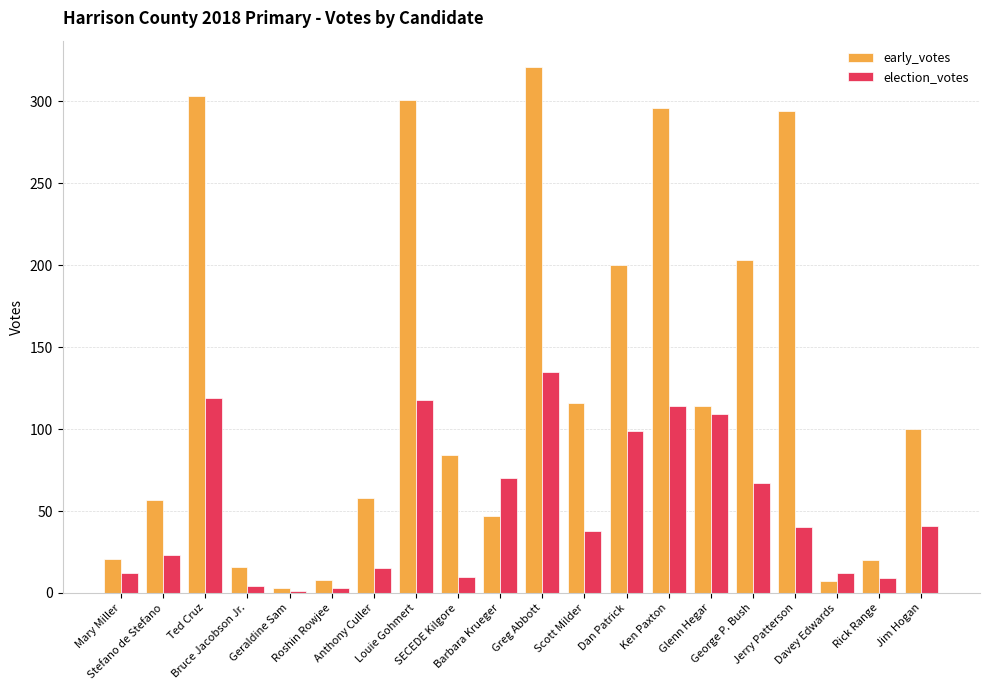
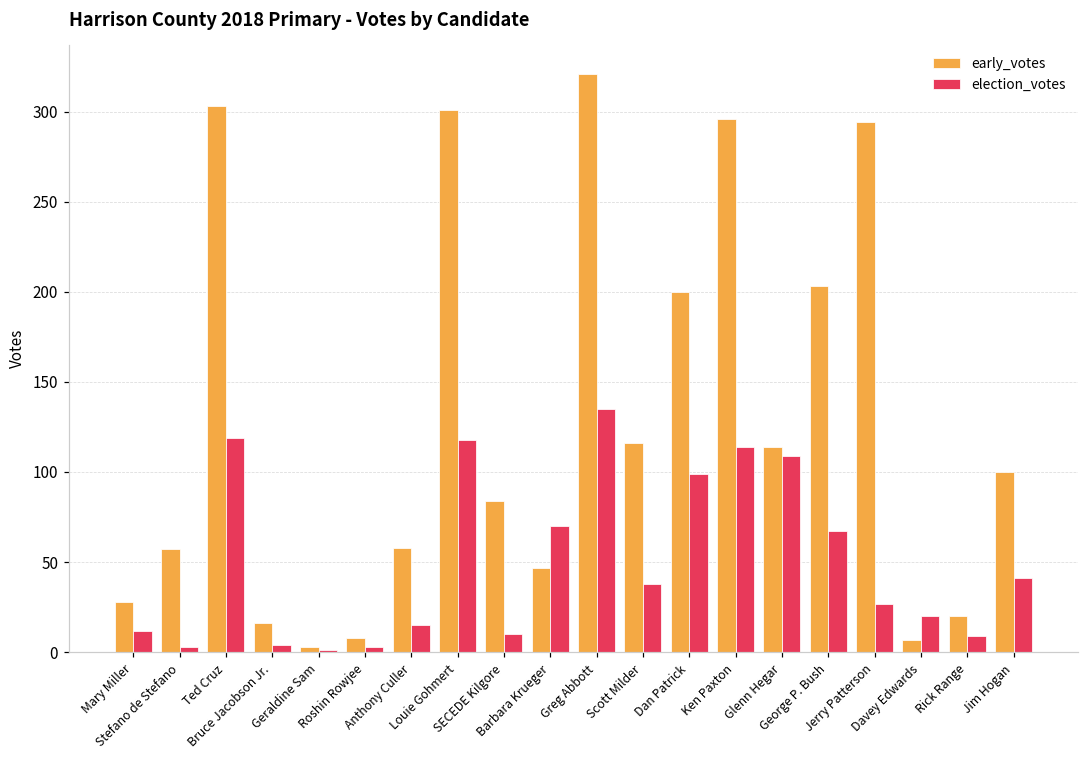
  {
    "early_votes": {
-     "Mary Miller": 21,
+     "Mary Miller": 28,
      "Stefano de Stefano": 57,
      "Ted Cruz": 303,
      "Bruce Jacobson Jr.": 16,
      "Geraldine Sam": 3,
      "Roshin Rowjee": 8,
      "Anthony Culler": 58,
      "Louie Gohmert": 301,
      "SECEDE Kilgore": 84,
      "Barbara Krueger": 47,
      "Greg Abbott": 321,
      "Scott Milder": 116,
      "Dan Patrick": 200,
      "Ken Paxton": 296,
      "Glenn Hegar": 114,
      "George P. Bush": 203,
      "Jerry Patterson": 294,
      "Davey Edwards": 7,
      "Rick Range": 20,
      "Jim Hogan": 100
    },
    "election_votes": {
      "Mary Miller": 12,
-     "Stefano de Stefano": 23,
+     "Stefano de Stefano": 3,
      "Ted Cruz": 119,
      "Bruce Jacobson Jr.": 4,
      "Roshin Rowjee": 3,
      "Anthony Culler": 15,
      "Louie Gohmert": 118,
      "SECEDE Kilgore": 10,
      "Barbara Krueger": 70,
      "Greg Abbott": 135,
      "Scott Milder": 38,
      "Dan Patrick": 99,
      "Ken Paxton": 114,
      "Glenn Hegar": 109,
      "George P. Bush": 67,
-     "Jerry Patterson": 40,
-     "Davey Edwards": 12,
+     "Jerry Patterson": 27,
+     "Davey Edwards": 20,
      "Rick Range": 9,
      "Jim Hogan": 41
    }
  }
